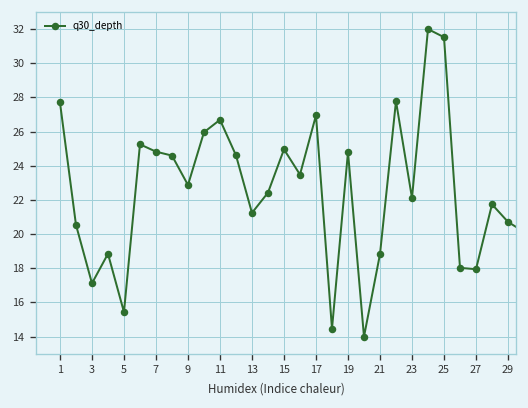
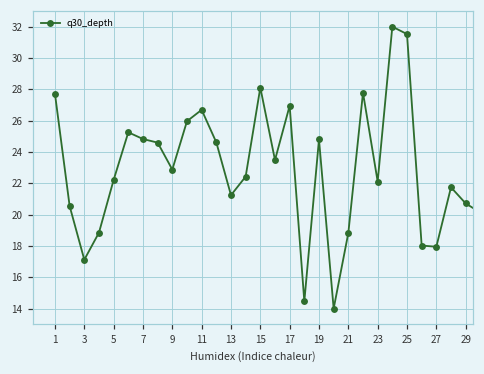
  {
    "1": 27.7,
    "3": 17.1,
-   "5": 15.4,
+   "5": 22.2,
    "7": 24.8,
    "9": 22.9,
    "11": 26.7,
    "13": 21.2,
-   "15": 25.0,
+   "15": 28.1,
    "17": 27.0,
    "19": 24.8,
    "21": 18.8,
    "23": 22.1,
    "25": 31.5,
    "27": 17.9,
    "29": 20.7
  }
